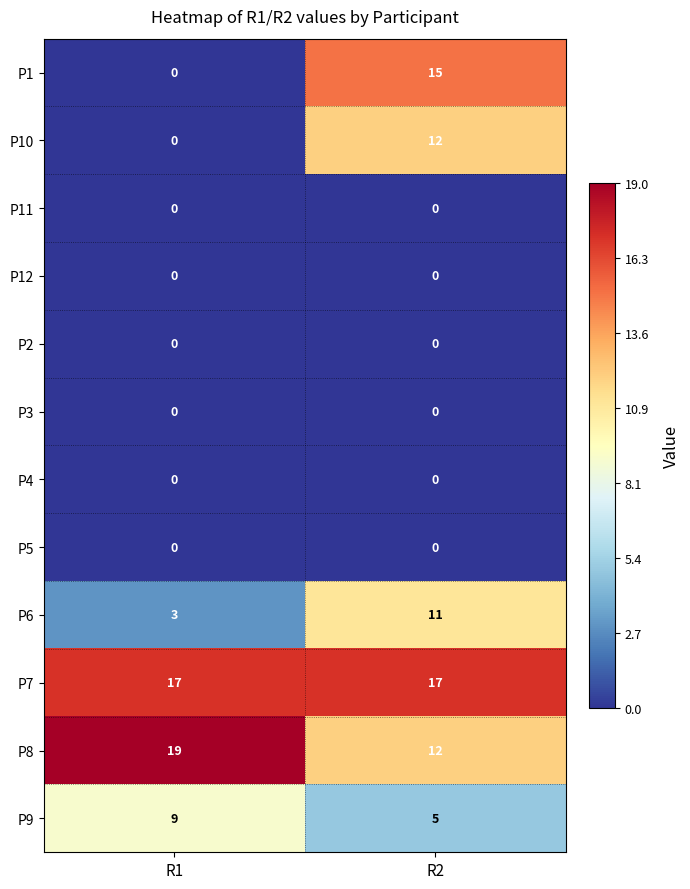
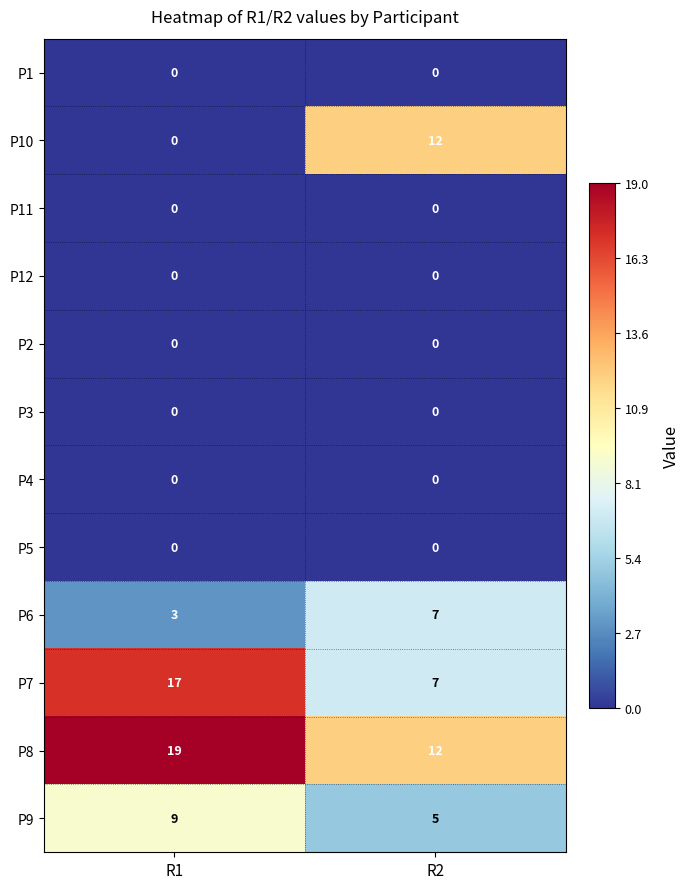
  {
    "P1": {
      "R1": 0,
-     "R2": 15
+     "R2": 0
    },
    "P10": {
      "R1": 0,
      "R2": 12
    },
    "P11": {
      "R1": 0,
      "R2": 0
    },
    "P12": {
      "R1": 0,
      "R2": 0
    },
    "P2": {
      "R1": 0,
      "R2": 0
    },
    "P3": {
      "R1": 0,
      "R2": 0
    },
    "P4": {
      "R1": 0,
      "R2": 0
    },
    "P5": {
      "R1": 0,
      "R2": 0
    },
    "P6": {
      "R1": 3,
-     "R2": 11
+     "R2": 7
    },
    "P7": {
      "R1": 17,
-     "R2": 17
+     "R2": 7
    },
    "P8": {
      "R1": 19,
      "R2": 12
    },
    "P9": {
      "R1": 9,
      "R2": 5
    }
  }
